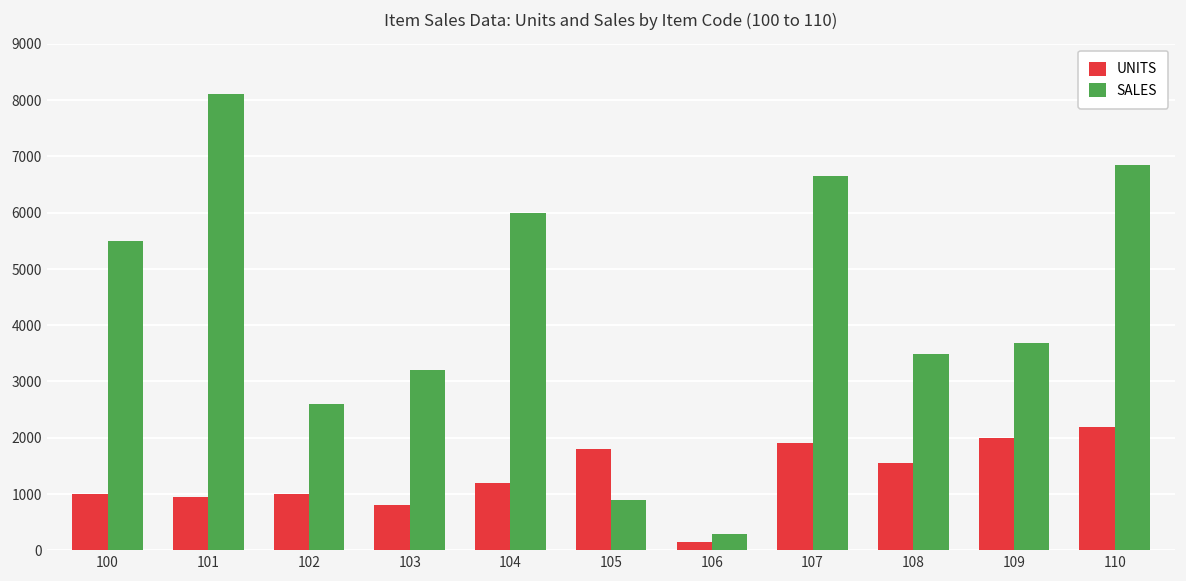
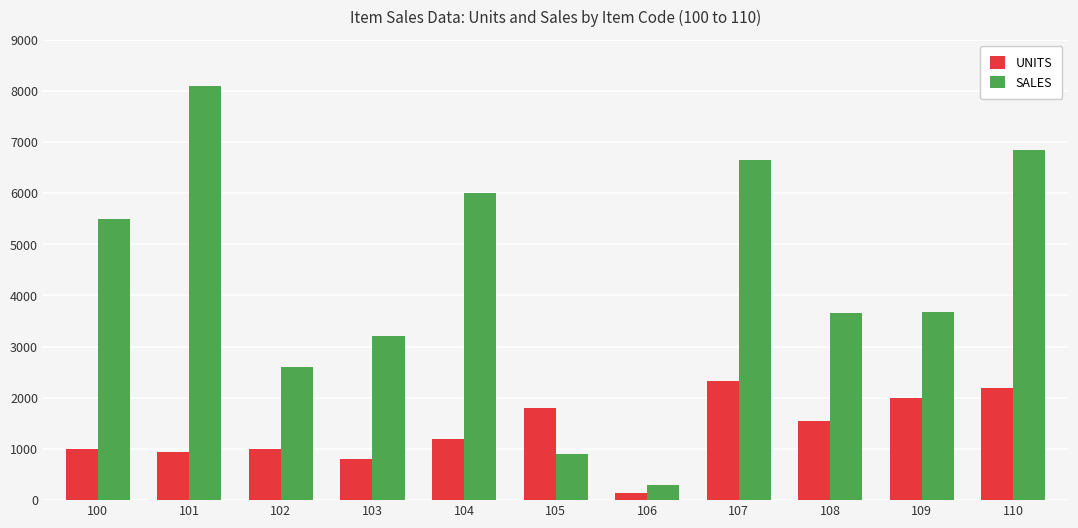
  {
    "UNITS": {
      "100": 1000,
      "101": 900,
      "102": 1000,
      "103": 800,
      "104": 1200,
      "105": 1800,
      "106": 100,
-     "107": 1900,
+     "107": 2300,
      "108": 1600,
      "109": 2000,
      "110": 2200
    },
    "SALES": {
      "100": 5500,
      "101": 8100,
      "102": 2600,
      "103": 3200,
      "104": 6000,
      "105": 900,
      "106": 300,
      "107": 6700,
-     "108": 3500,
+     "108": 3700,
      "109": 3700,
      "110": 6900
    }
  }
